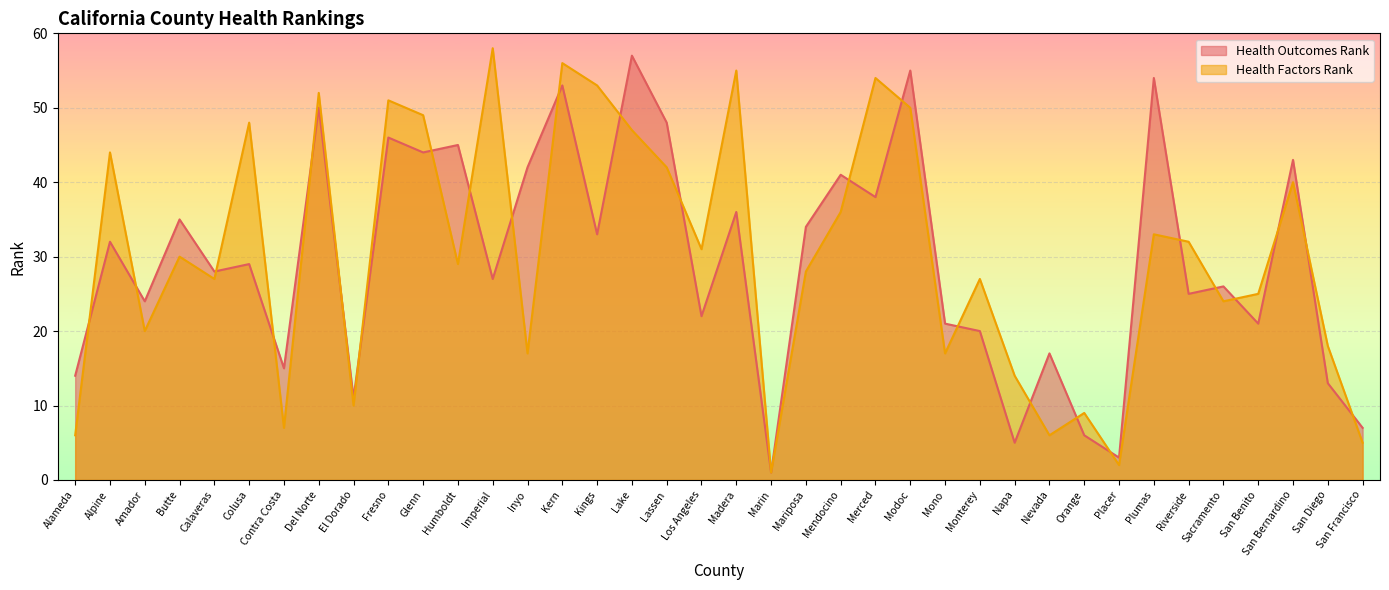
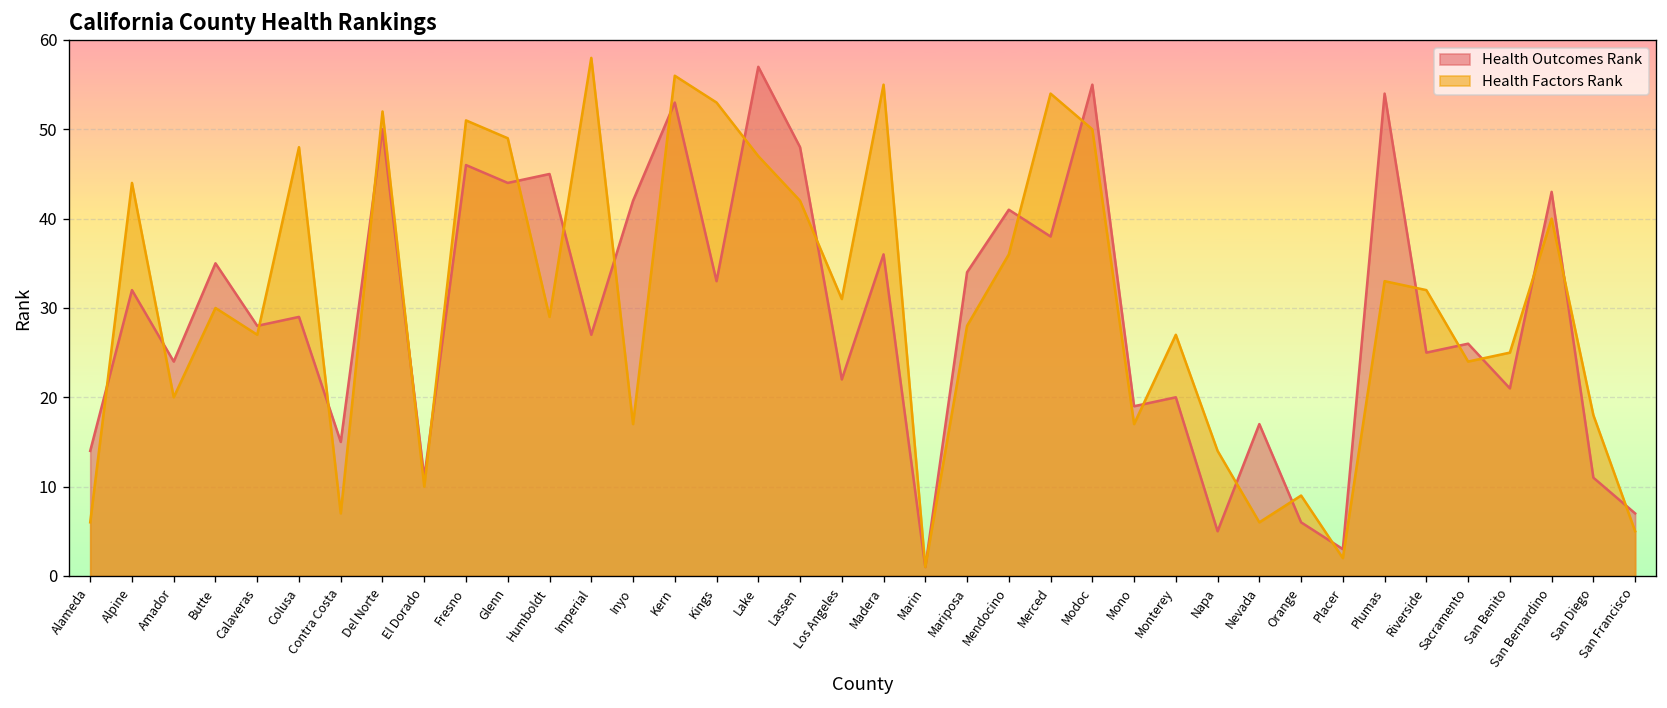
  {
    "Health Outcomes Rank": {
      "Alameda": 14,
      "Alpine": 32,
      "Amador": 24,
      "Butte": 35,
      "Calaveras": 28,
      "Colusa": 29,
      "Contra Costa": 15,
      "Del Norte": 50,
      "El Dorado": 11,
      "Fresno": 46,
      "Glenn": 44,
      "Humboldt": 45,
      "Imperial": 27,
      "Inyo": 42,
      "Kern": 53,
      "Kings": 33,
      "Lake": 57,
      "Lassen": 48,
      "Los Angeles": 22,
      "Madera": 36,
      "Mariposa": 34,
      "Mendocino": 41,
      "Merced": 38,
      "Modoc": 55,
-     "Mono": 21,
+     "Mono": 19,
      "Monterey": 20,
      "Napa": 5,
      "Nevada": 17,
      "Orange": 6,
      "Placer": 3,
      "Plumas": 54,
      "Riverside": 25,
      "Sacramento": 26,
      "San Benito": 21,
      "San Bernardino": 43,
-     "San Diego": 13,
+     "San Diego": 11,
      "San Francisco": 7
    },
    "Health Factors Rank": {
      "Alameda": 6,
      "Alpine": 44,
      "Amador": 20,
      "Butte": 30,
      "Calaveras": 27,
      "Colusa": 48,
      "Contra Costa": 7,
      "Del Norte": 52,
      "El Dorado": 10,
      "Fresno": 51,
      "Glenn": 49,
      "Humboldt": 29,
      "Imperial": 58,
      "Inyo": 17,
      "Kern": 56,
      "Kings": 53,
      "Lake": 47,
      "Lassen": 42,
      "Los Angeles": 31,
      "Madera": 55,
      "Mariposa": 28,
      "Mendocino": 36,
      "Merced": 54,
      "Modoc": 50,
      "Mono": 17,
      "Monterey": 27,
      "Napa": 14,
      "Nevada": 6,
      "Orange": 9,
      "Placer": 2,
      "Plumas": 33,
      "Riverside": 32,
      "Sacramento": 24,
      "San Benito": 25,
      "San Bernardino": 40,
      "San Diego": 18,
      "San Francisco": 5
    }
  }
